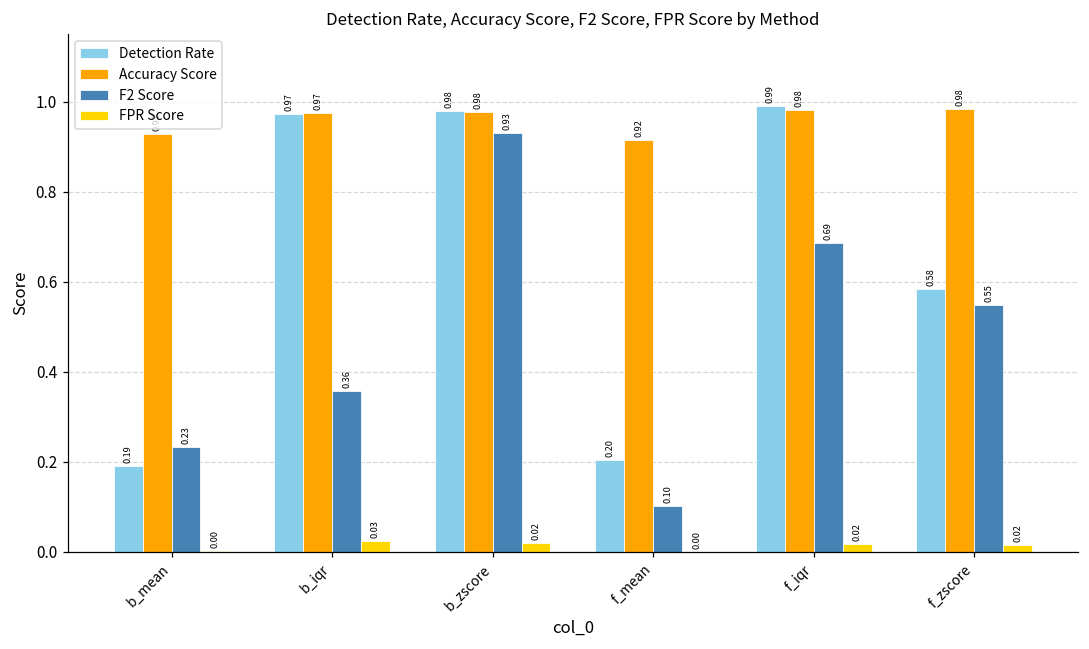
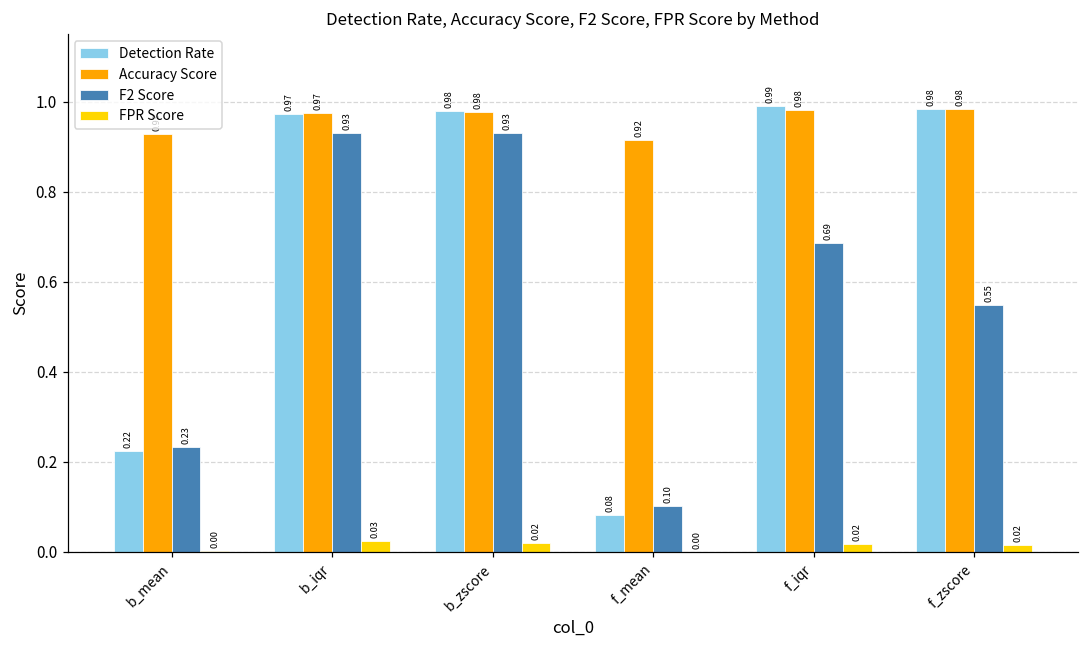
  {
    "Detection Rate": {
-     "b_mean": 0.19,
+     "b_mean": 0.22,
      "b_iqr": 0.97,
      "b_zscore": 0.98,
-     "f_mean": 0.20,
+     "f_mean": 0.08,
      "f_iqr": 0.99,
-     "f_zscore": 0.58
+     "f_zscore": 0.98
    },
    "F2 Score": {
      "b_mean": 0.23,
-     "b_iqr": 0.36,
+     "b_iqr": 0.93,
      "b_zscore": 0.93,
      "f_mean": 0.10,
      "f_iqr": 0.69,
      "f_zscore": 0.55
    }
  }
